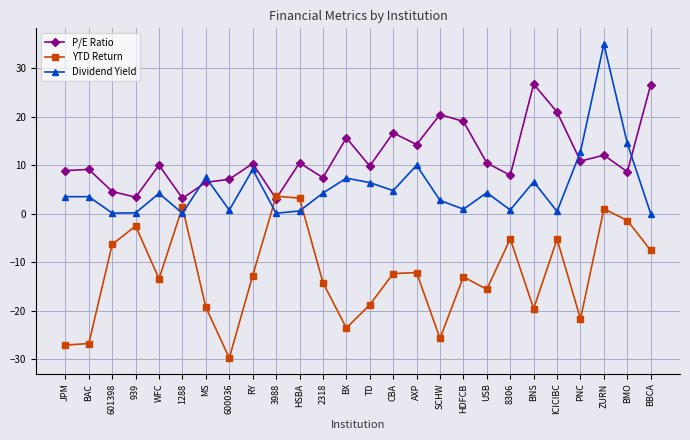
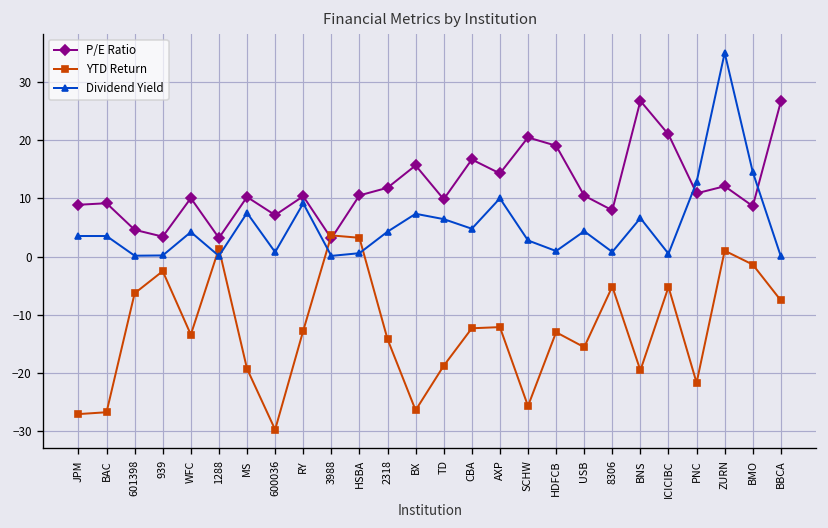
  {
    "P/E Ratio": {
      "JPM": 9,
      "BAC": 9,
      "601398": 5,
      "939": 3,
      "WFC": 10,
      "1288": 3,
-     "MS": 6,
+     "MS": 10,
      "600036": 7,
      "RY": 10,
      "HSBA": 11,
-     "2318": 7,
+     "2318": 12,
      "BX": 16,
      "TD": 10,
      "CBA": 17,
      "AXP": 14,
      "SCHW": 20,
      "HDFCB": 19,
      "USB": 10,
      "8306": 8,
      "BNS": 27,
      "ICICIBC": 21,
      "PNC": 11,
      "ZURN": 12,
      "BMO": 9,
      "BBCA": 27
    },
    "YTD Return": {
      "JPM": -27,
      "BAC": -27,
      "601398": -6,
      "939": -3,
      "WFC": -13,
      "1288": 1,
      "MS": -19,
      "600036": -30,
      "RY": -13,
      "HSBA": 3,
      "2318": -14,
-     "BX": -24,
+     "BX": -26,
      "TD": -19,
      "CBA": -12,
      "AXP": -12,
      "SCHW": -26,
      "HDFCB": -13,
      "USB": -16,
      "8306": -5,
      "BNS": -20,
      "ICICIBC": -5,
      "PNC": -22,
      "ZURN": 1,
      "BMO": -1,
      "BBCA": -8
    },
    "Dividend Yield": {
      "JPM": 4,
      "BAC": 4,
      "601398": 0,
      "939": 0,
      "WFC": 4,
      "1288": 0,
      "MS": 8,
      "600036": 1,
      "RY": 9,
      "3988": 0,
      "HSBA": 1,
      "2318": 4,
      "BX": 7,
      "TD": 6,
      "CBA": 5,
      "AXP": 10,
      "SCHW": 3,
      "HDFCB": 1,
      "USB": 4,
      "8306": 1,
      "BNS": 7,
      "ICICIBC": 0,
      "PNC": 13,
      "ZURN": 35,
      "BMO": 15,
      "BBCA": 0
    }
  }
